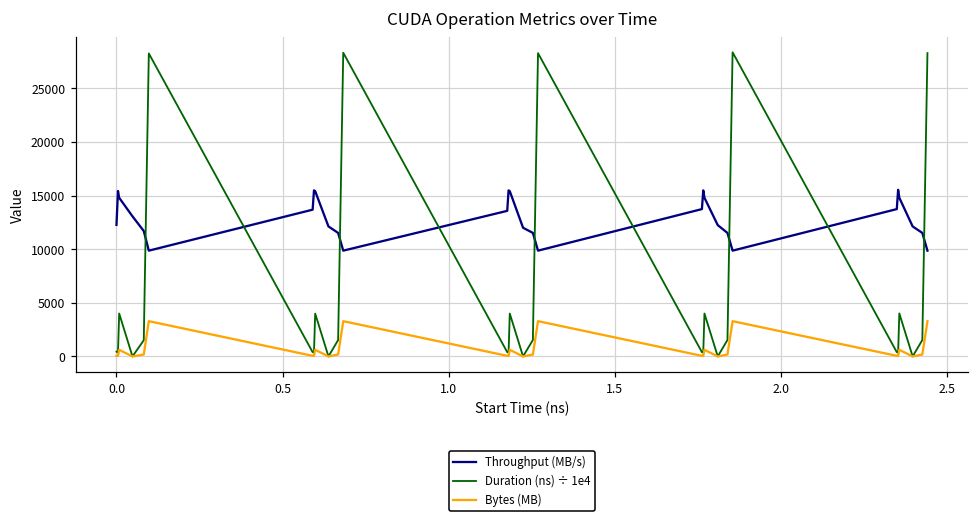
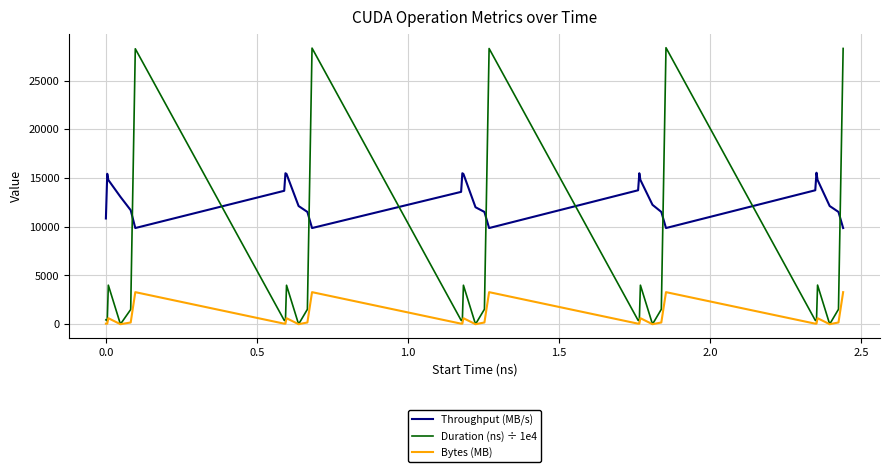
  {
    "Throughput (MB/s)": {
-     "0.0": 12000
+     "0.0": 11000
    },
    "Duration (ns) ÷ 1e4": {
      "0.0": 0
    },
    "Bytes (MB)": {
      "0.0": 0
    }
  }
